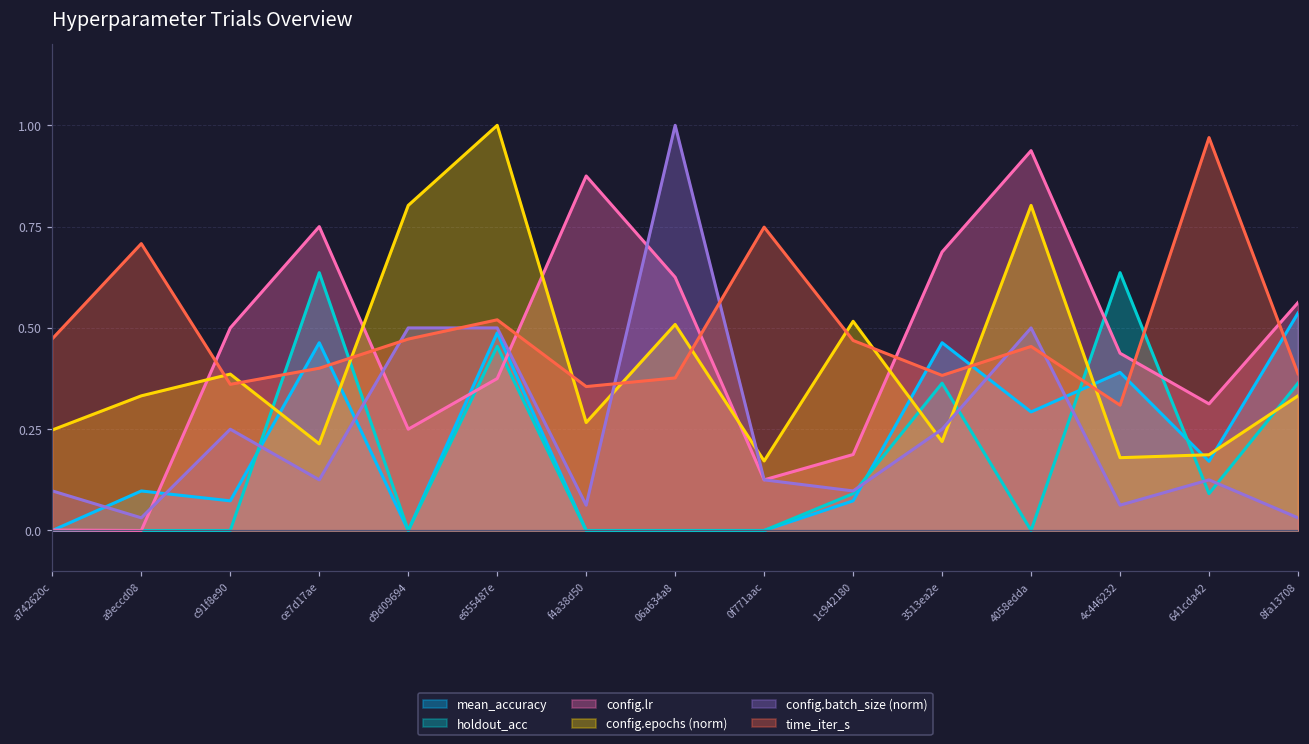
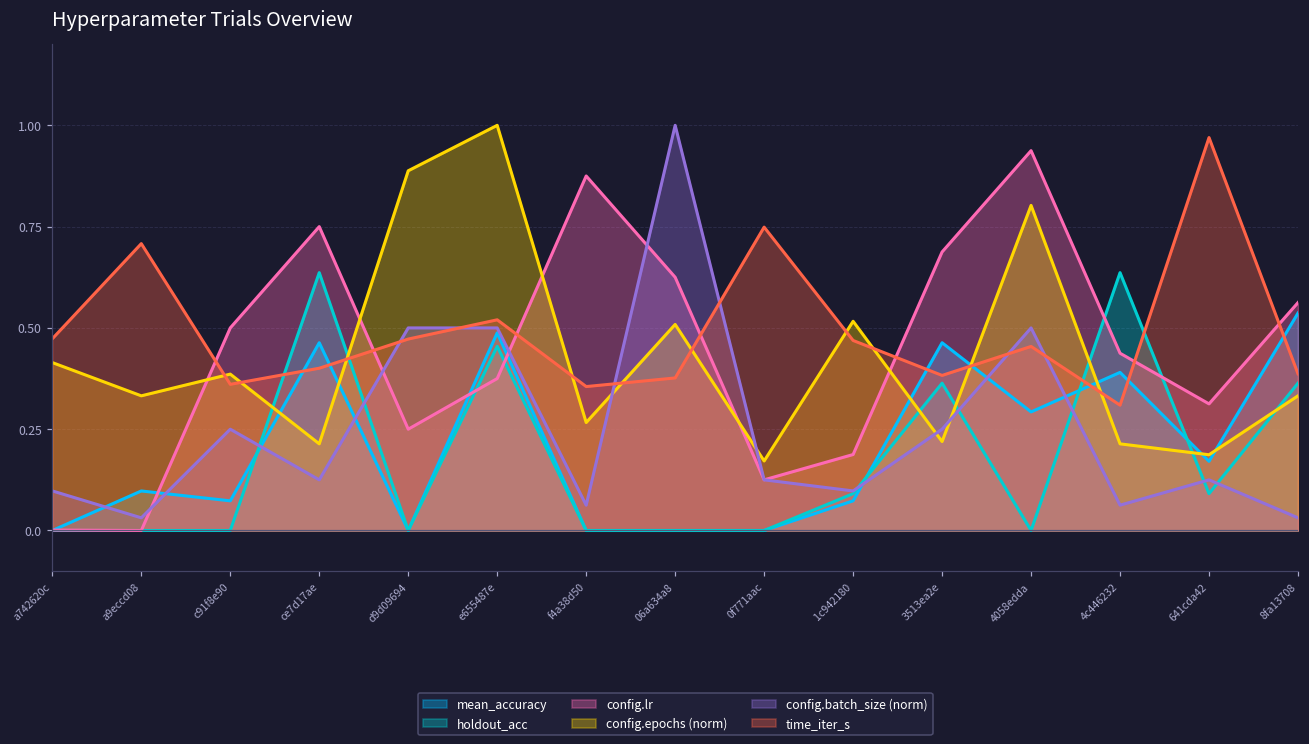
  {
    "config.epochs (norm)": {
-     "a742620c": 0.25,
+     "a742620c": 0.41,
      "a9eccd08": 0.33,
      "c91f8e90": 0.39,
      "ce7d17ae": 0.21,
-     "d9d09694": 0.80,
+     "d9d09694": 0.89,
      "e655487e": 1.00,
      "f4a38d50": 0.27,
      "06a634a8": 0.51,
      "0f771aac": 0.17,
      "1c942180": 0.52,
      "3513ea2e": 0.22,
      "4058edda": 0.80,
-     "4c446232": 0.18,
+     "4c446232": 0.21,
      "641cda42": 0.19,
      "8fa13708": 0.33
    },
    "config.batch_size (norm)": {
      "a742620c": 0.10,
      "a9eccd08": 0.03,
      "c91f8e90": 0.25,
      "ce7d17ae": 0.13,
      "d9d09694": 0.50,
      "e655487e": 0.50,
      "f4a38d50": 0.06,
      "06a634a8": 1.00,
      "3513ea2e": 0.25,
      "4058edda": 0.50,
      "4c446232": 0.06,
      "641cda42": 0.13,
      "8fa13708": 0.03
    }
  }
